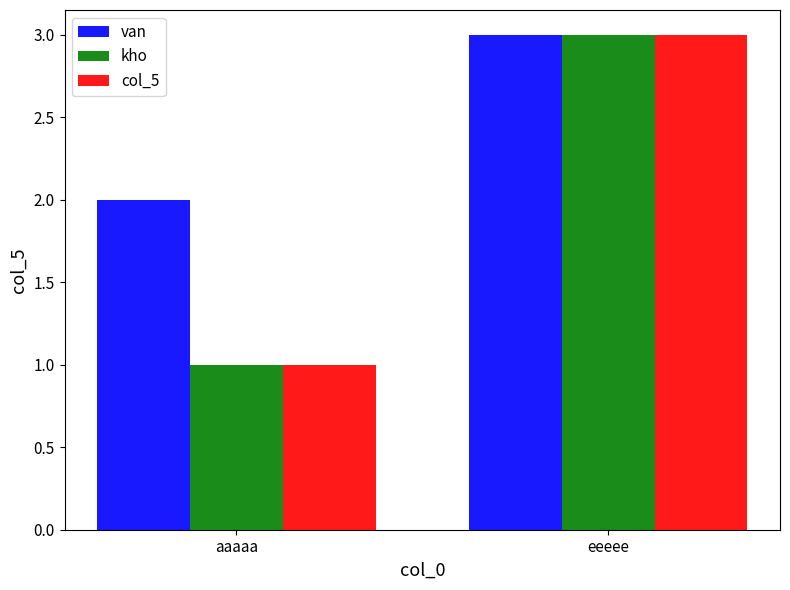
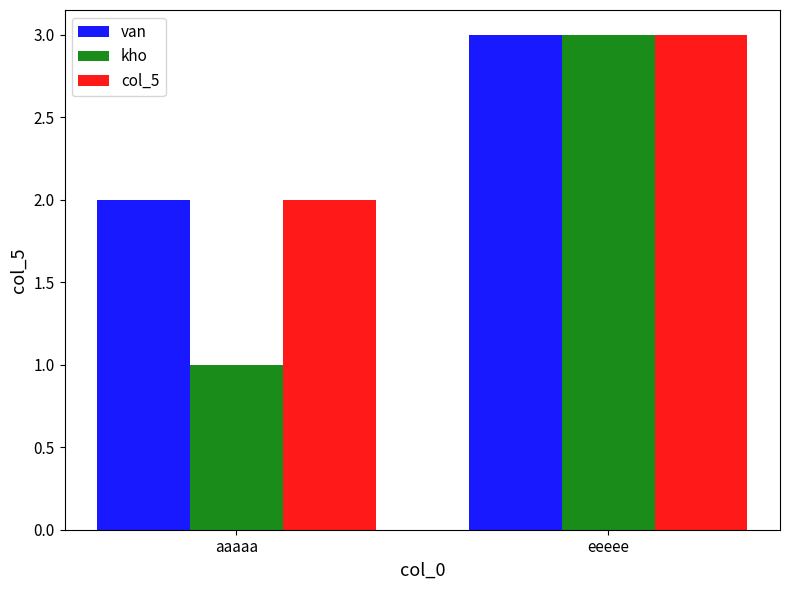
  {
    "van": {
      "aaaaa": 2,
      "eeeee": 3
    },
    "kho": {
      "aaaaa": 1,
      "eeeee": 3
    },
    "col_5": {
-     "aaaaa": 1,
+     "aaaaa": 2,
      "eeeee": 3
    }
  }
